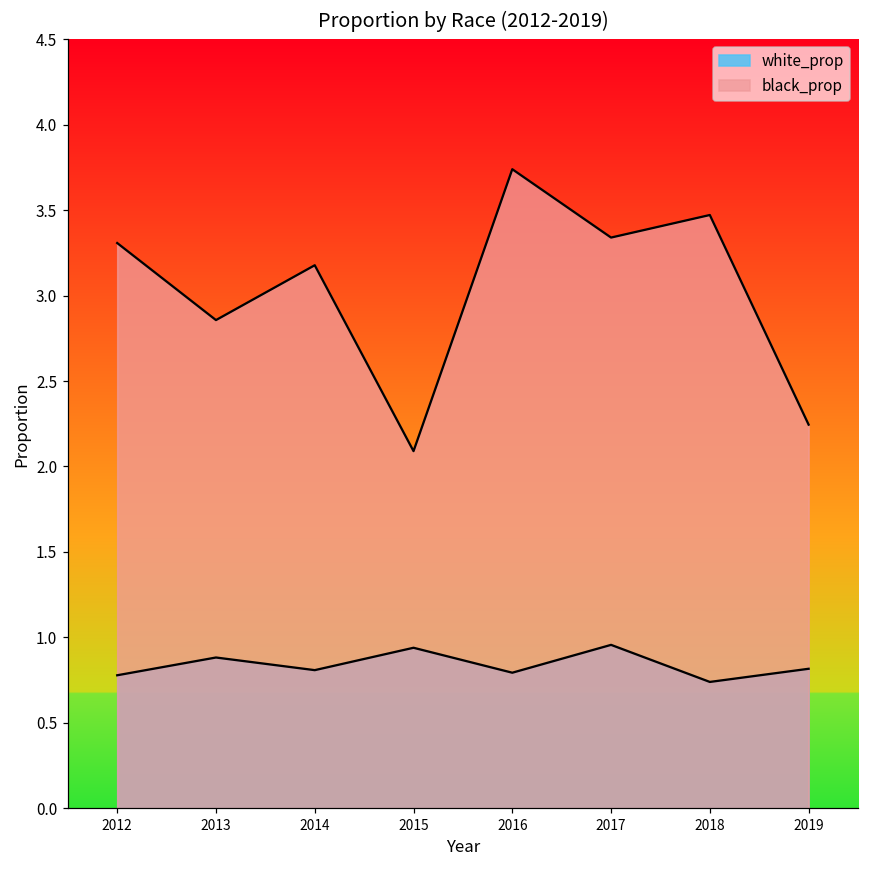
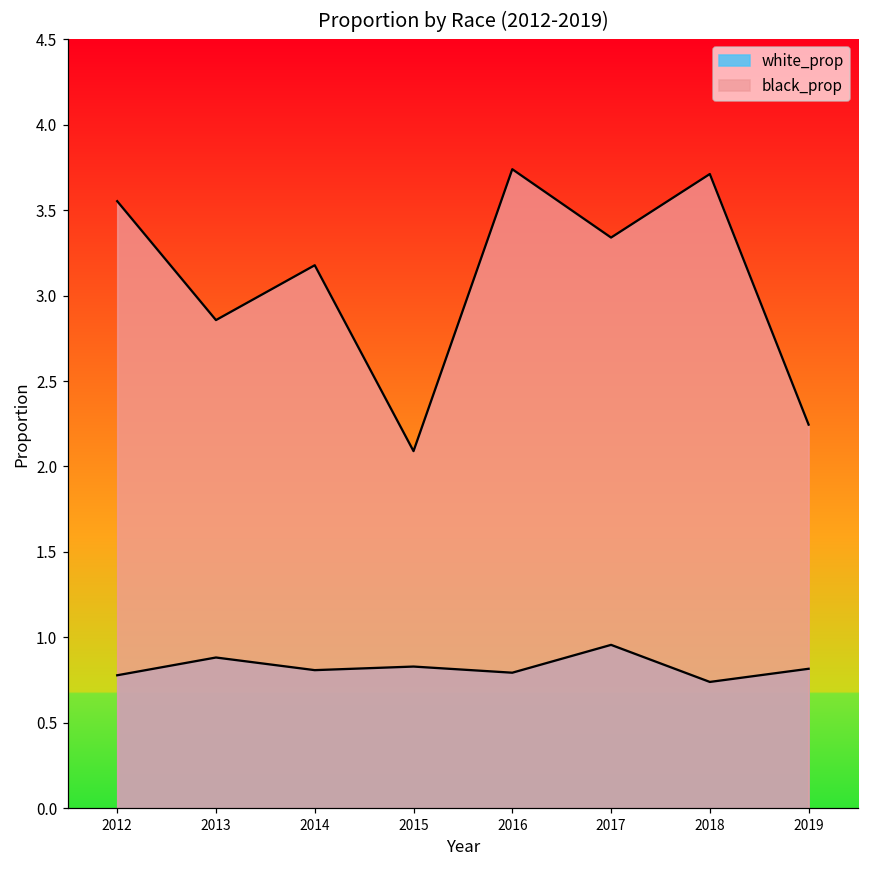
  {
    "white_prop": {
      "2012": 0.78,
      "2013": 0.88,
      "2014": 0.81,
-     "2015": 0.94,
+     "2015": 0.83,
      "2016": 0.79,
      "2017": 0.96,
      "2018": 0.74,
      "2019": 0.82
    },
    "black_prop": {
-     "2012": 3.31,
+     "2012": 3.55,
      "2013": 2.86,
      "2014": 3.18,
      "2015": 2.09,
      "2016": 3.74,
      "2017": 3.34,
-     "2018": 3.47,
+     "2018": 3.71,
      "2019": 2.25
    }
  }
